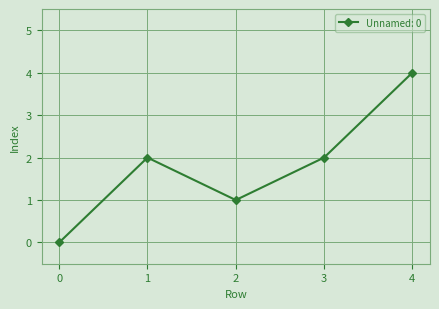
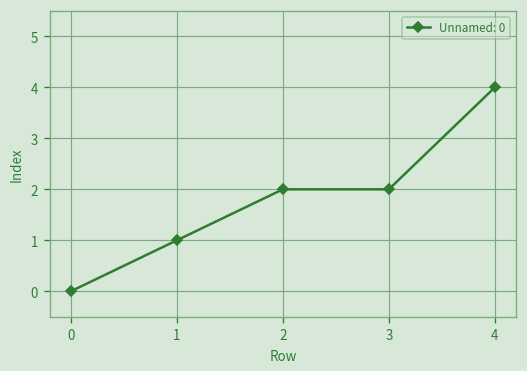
  {
    "0": 0,
-   "1": 2,
-   "2": 1,
+   "1": 1,
+   "2": 2,
    "3": 2,
    "4": 4
  }
